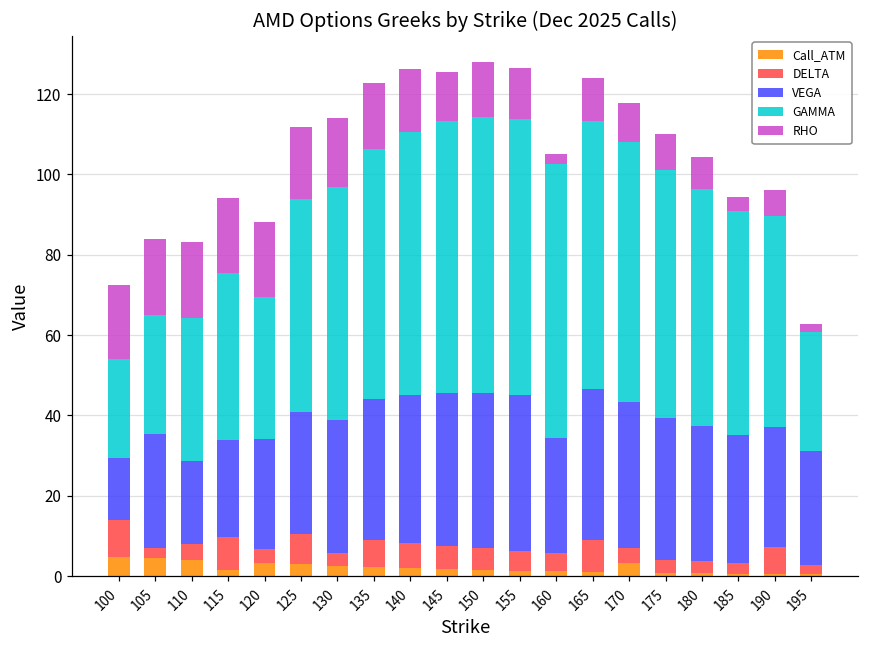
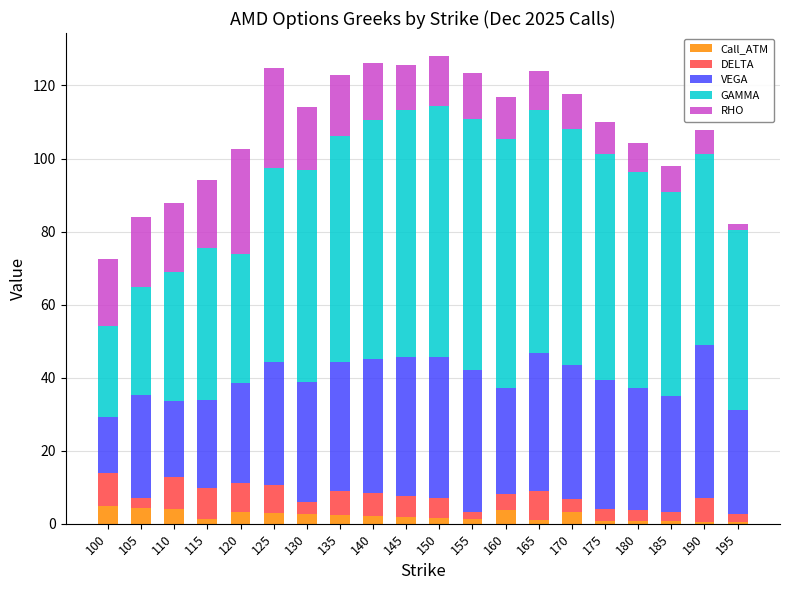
  {
    "Call_ATM": {
      "100": 5,
      "105": 4,
      "110": 4,
      "115": 1,
      "120": 3,
      "125": 3,
      "130": 3,
      "135": 2,
      "140": 2,
      "145": 2,
      "150": 2,
      "155": 1,
-     "160": 1,
+     "160": 4,
      "165": 1,
      "170": 3,
      "175": 1,
      "180": 1
    },
    "DELTA": {
      "100": 9,
      "105": 3,
-     "110": 4,
+     "110": 9,
      "115": 8,
-     "120": 4,
+     "120": 8,
      "125": 8,
      "130": 3,
      "135": 7,
      "140": 6,
      "145": 6,
      "150": 5,
-     "155": 5,
+     "155": 2,
      "160": 4,
      "165": 8,
      "170": 4,
      "175": 3,
      "180": 3,
      "185": 3,
      "190": 7,
      "195": 2
    },
    "VEGA": {
      "100": 15,
      "105": 28,
      "110": 21,
      "115": 24,
      "120": 27,
-     "125": 30,
+     "125": 34,
      "130": 33,
      "135": 35,
      "140": 37,
      "145": 38,
      "150": 39,
      "155": 39,
      "160": 29,
      "165": 38,
      "170": 37,
      "175": 35,
      "180": 34,
      "185": 32,
-     "190": 30,
+     "190": 42,
      "195": 29
    },
    "GAMMA": {
      "100": 25,
      "105": 30,
      "110": 35,
      "115": 42,
      "120": 36,
      "125": 53,
      "130": 58,
      "135": 62,
      "140": 65,
      "145": 68,
      "150": 69,
      "155": 69,
      "160": 68,
      "165": 67,
      "170": 65,
      "175": 62,
      "180": 59,
      "185": 56,
      "190": 52,
-     "195": 30
+     "195": 49
    },
    "RHO": {
      "100": 19,
      "105": 19,
      "110": 19,
      "115": 19,
-     "120": 18,
-     "125": 18,
+     "120": 29,
+     "125": 27,
      "130": 17,
      "135": 16,
      "140": 16,
      "145": 12,
      "150": 14,
      "155": 13,
-     "160": 2,
+     "160": 12,
      "165": 11,
      "170": 10,
      "175": 9,
      "180": 8,
-     "185": 4,
+     "185": 7,
      "190": 6,
      "195": 2
    }
  }
